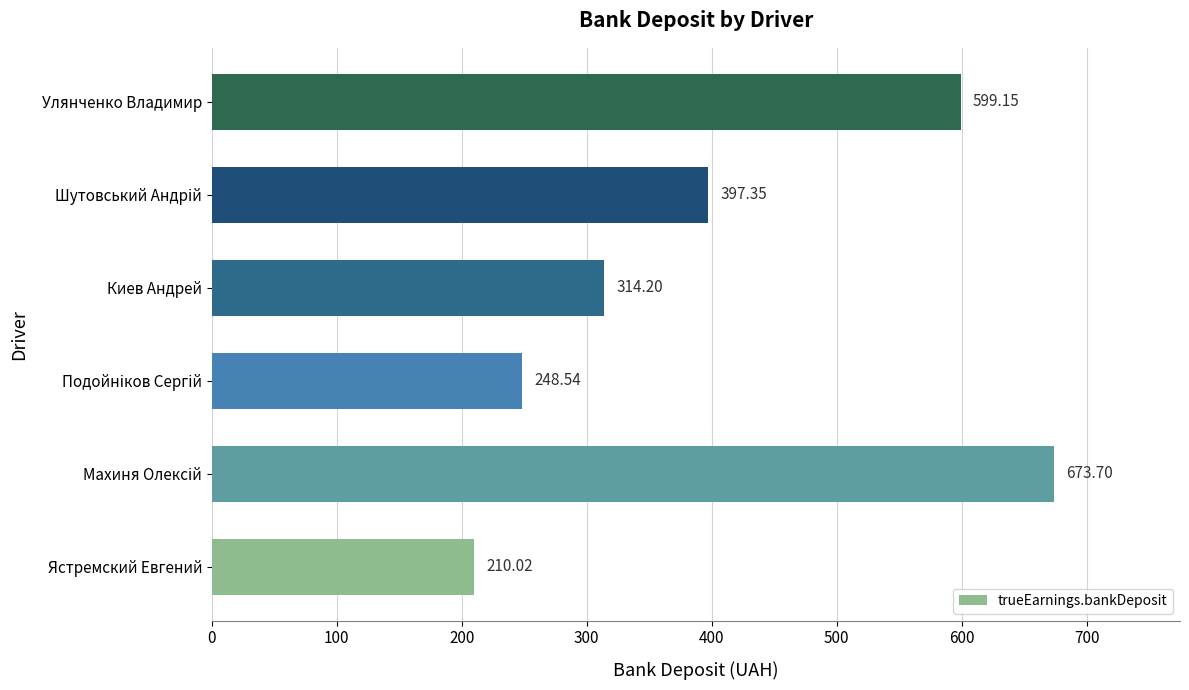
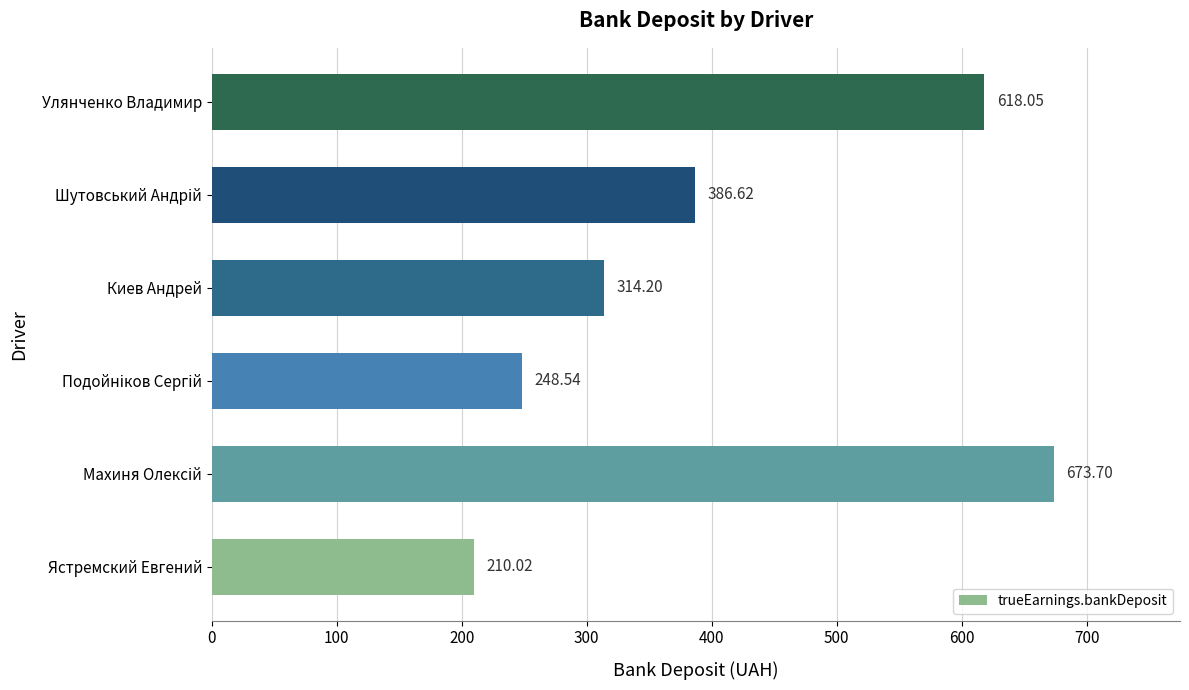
  {
-   "Улянченко Владимир": 599.15,
-   "Шутовський Андрій": 397.35,
+   "Улянченко Владимир": 618.05,
+   "Шутовський Андрій": 386.62,
    "Киев Андрей": 314.20,
    "Подойніков Сергій": 248.54,
    "Махиня Олексій": 673.70,
    "Ястремский Евгений": 210.02
  }
